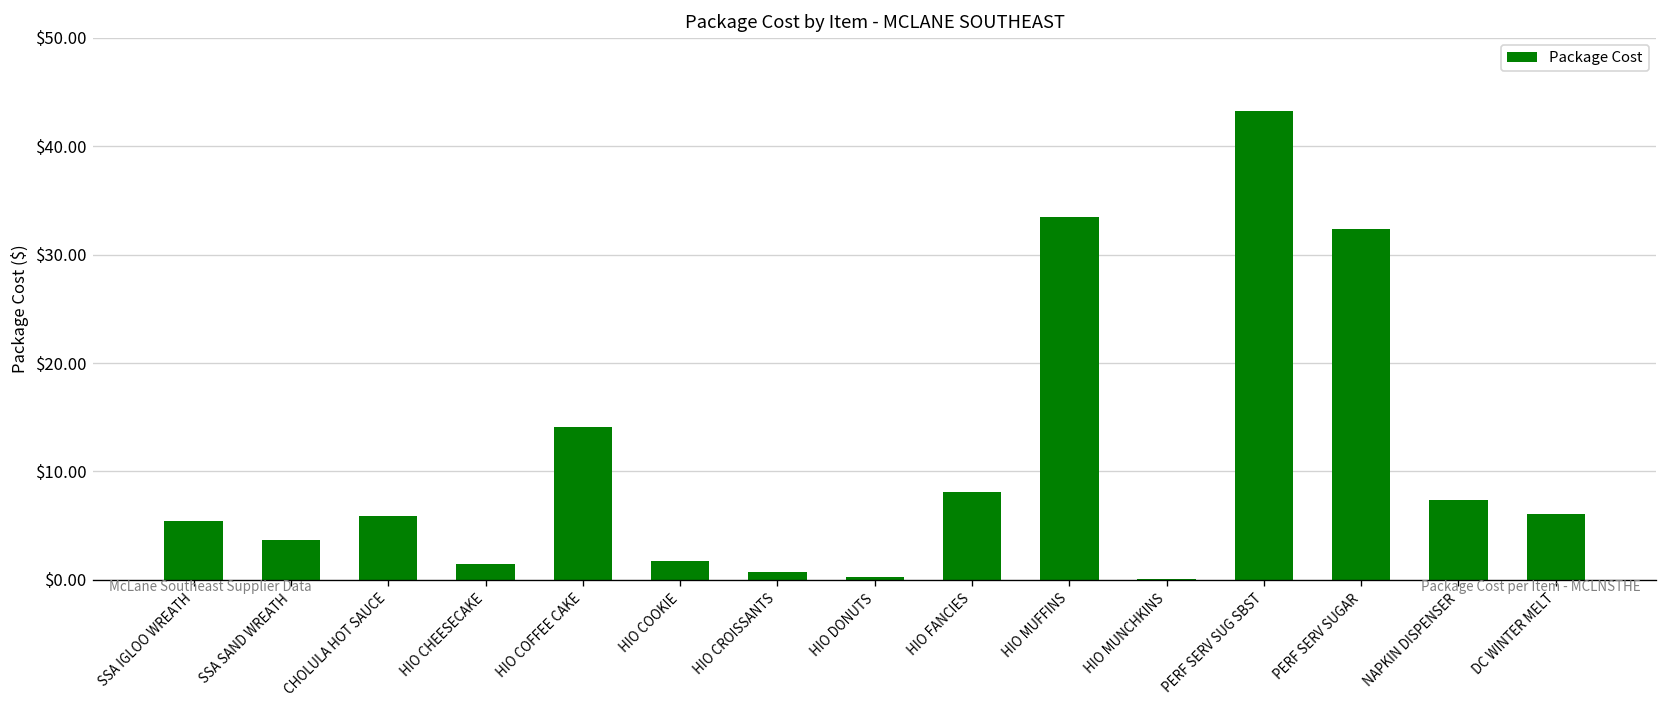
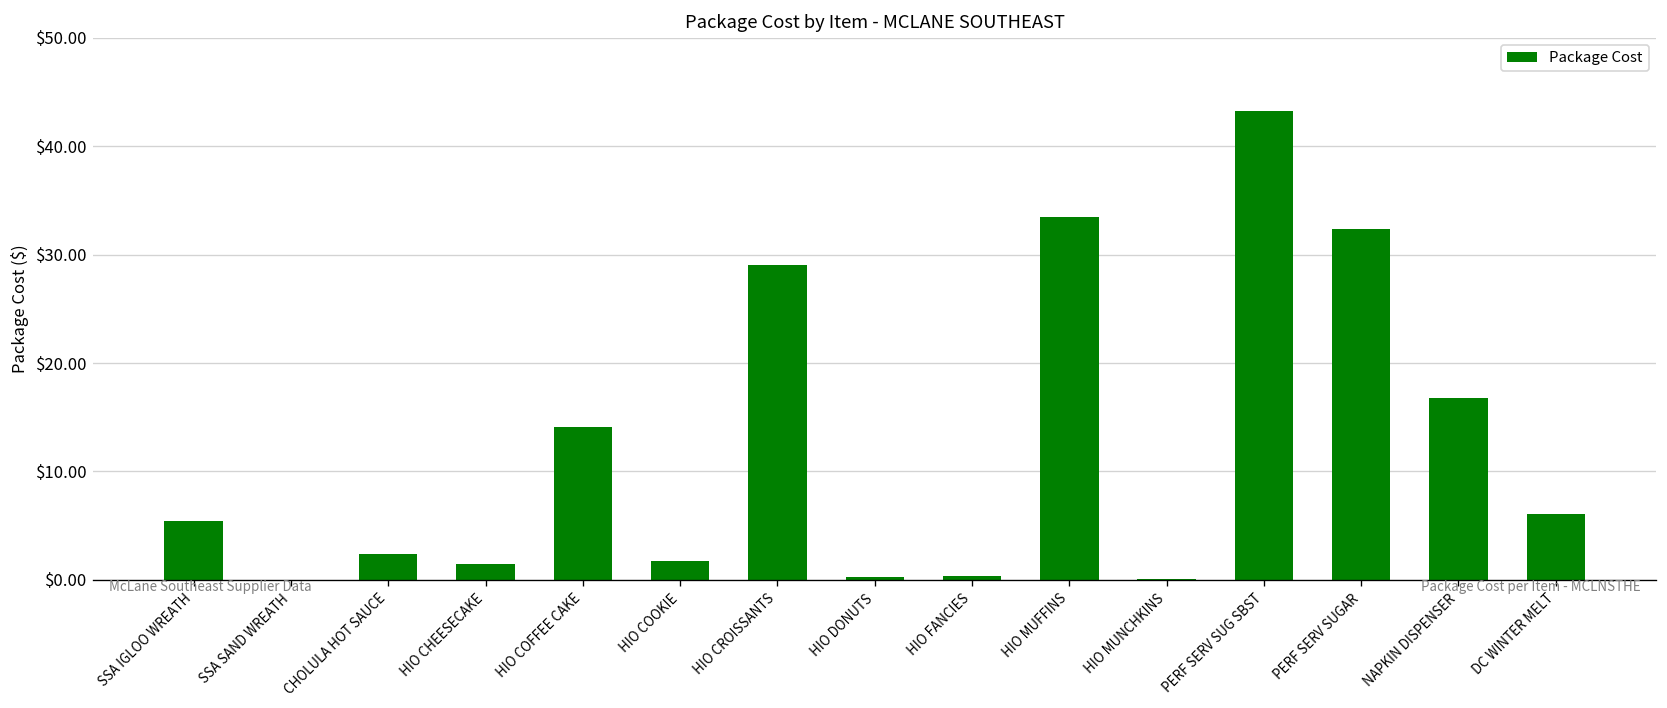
  {
    "SSA IGLOO WREATH": "$5",
-   "SSA SAND WREATH": "$4",
-   "CHOLULA HOT SAUCE": "$6",
+   "SSA SAND WREATH": "$0",
+   "CHOLULA HOT SAUCE": "$2",
    "HIO CHEESECAKE": "$1",
    "HIO COFFEE CAKE": "$14",
    "HIO COOKIE": "$2",
-   "HIO CROISSANTS": "$1",
+   "HIO CROISSANTS": "$29",
    "HIO DONUTS": "$0",
-   "HIO FANCIES": "$8",
+   "HIO FANCIES": "$0",
    "HIO MUFFINS": "$33",
    "PERF SERV SUG SBST": "$43",
    "PERF SERV SUGAR": "$32",
-   "NAPKIN DISPENSER": "$7",
+   "NAPKIN DISPENSER": "$17",
    "DC WINTER MELT": "$6"
  }
